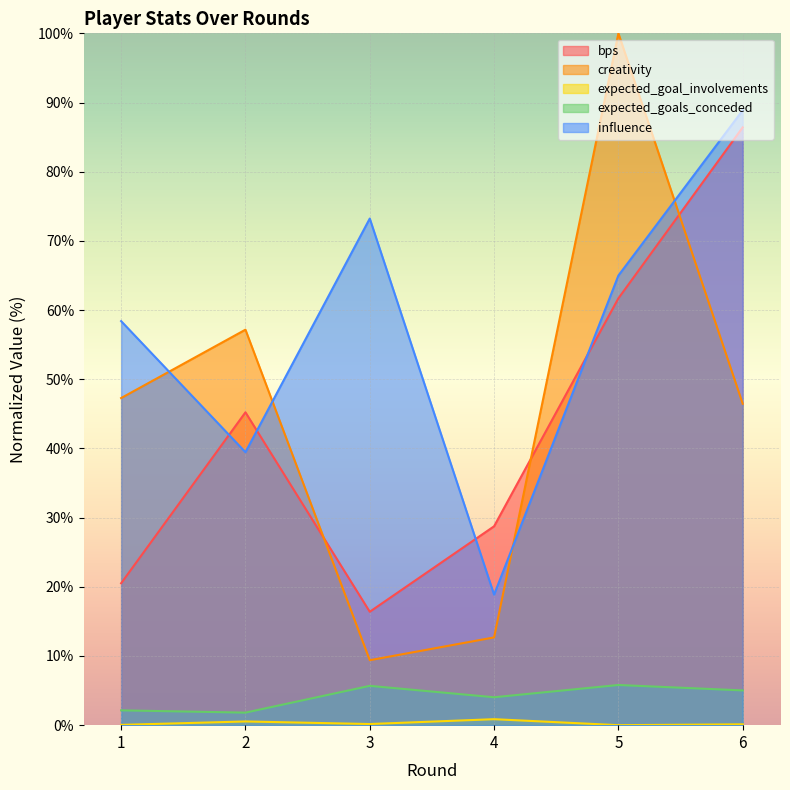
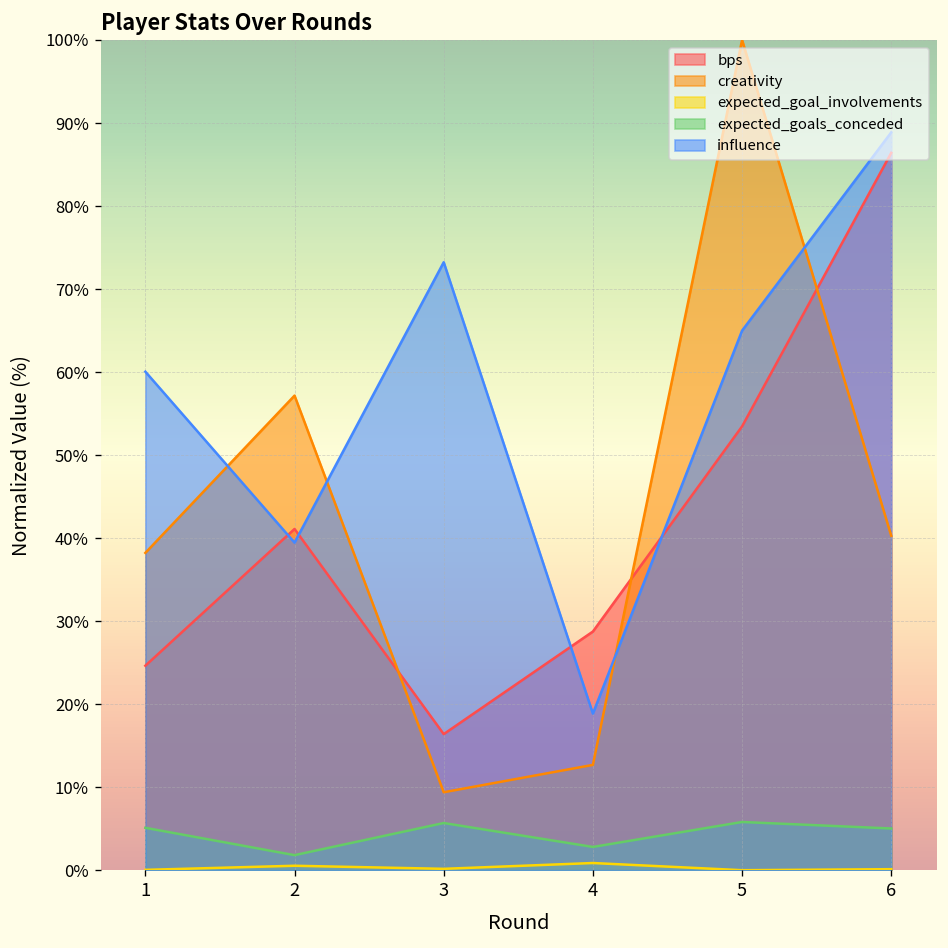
  {
    "bps": {
-     "1": "21%",
-     "2": "45%",
+     "1": "25%",
+     "2": "41%",
      "3": "16%",
      "4": "29%",
-     "5": "62%"
+     "5": "53%"
    },
    "creativity": {
-     "1": "47%",
+     "1": "38%",
      "2": "57%",
      "3": "9%",
      "4": "13%",
      "5": "100%",
-     "6": "46%"
+     "6": "40%"
    },
    "expected_goal_involvements": {
      "1": "0%",
      "2": "1%",
      "3": "0%",
      "4": "1%",
      "5": "0%",
      "6": "0%"
    },
    "expected_goals_conceded": {
-     "1": "2%",
+     "1": "5%",
      "2": "2%",
      "3": "6%",
-     "4": "4%",
+     "4": "3%",
      "5": "6%",
      "6": "5%"
    },
    "influence": {
-     "1": "58%",
+     "1": "60%",
      "2": "39%",
      "3": "73%",
      "4": "19%",
      "5": "65%"
    }
  }
